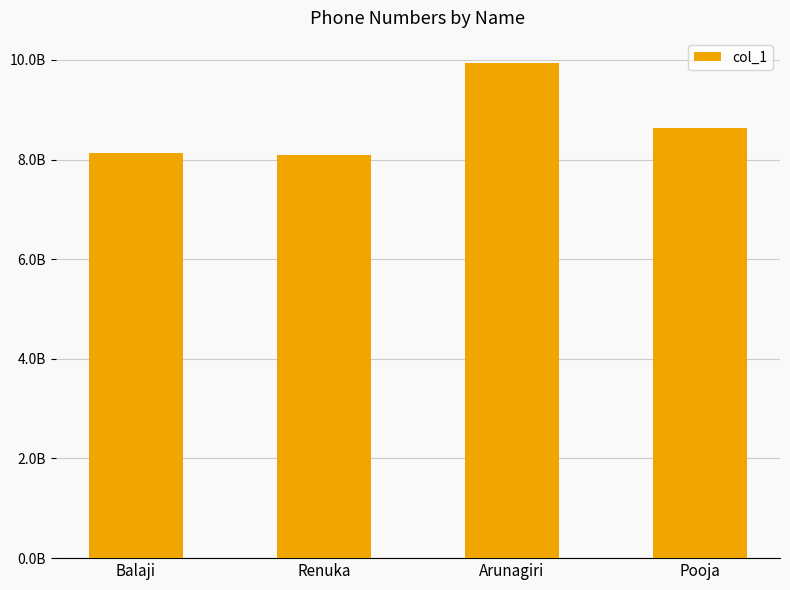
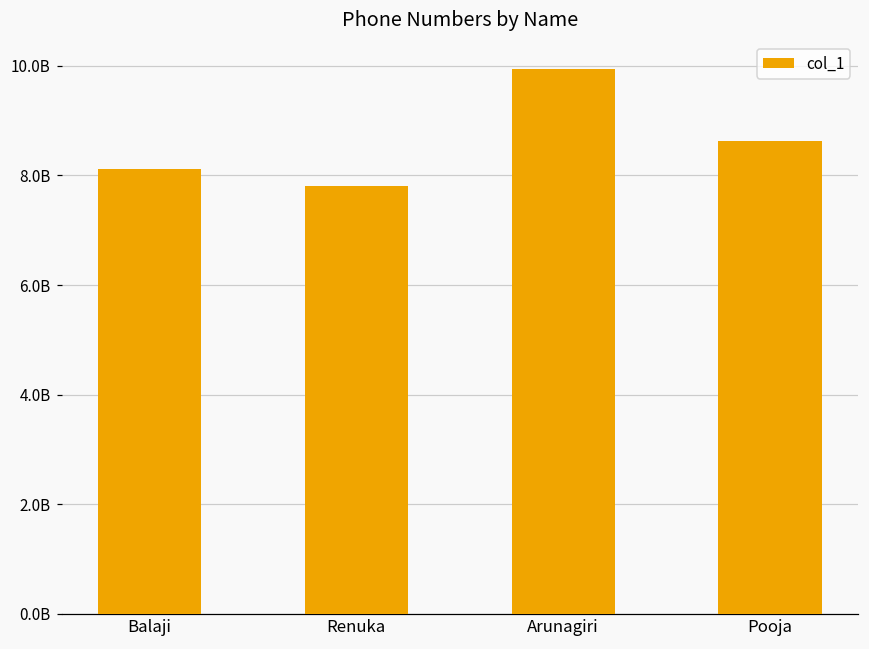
  {
    "Balaji": 8100000000,
-   "Renuka": 8100000000,
+   "Renuka": 7800000000,
    "Arunagiri": 9900000000,
    "Pooja": 8600000000
  }
